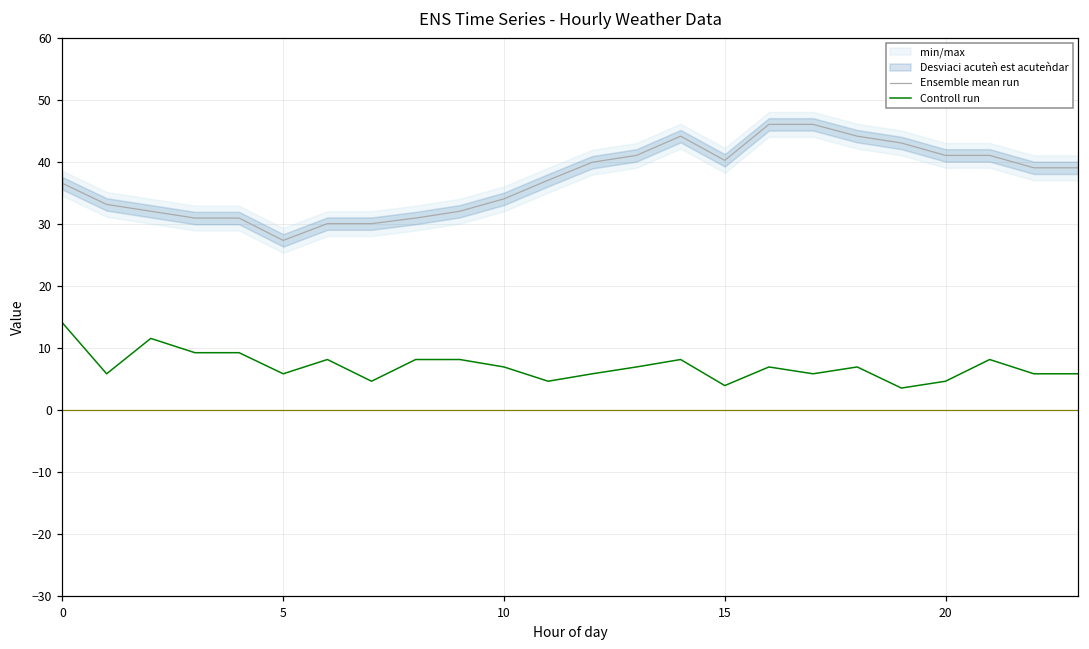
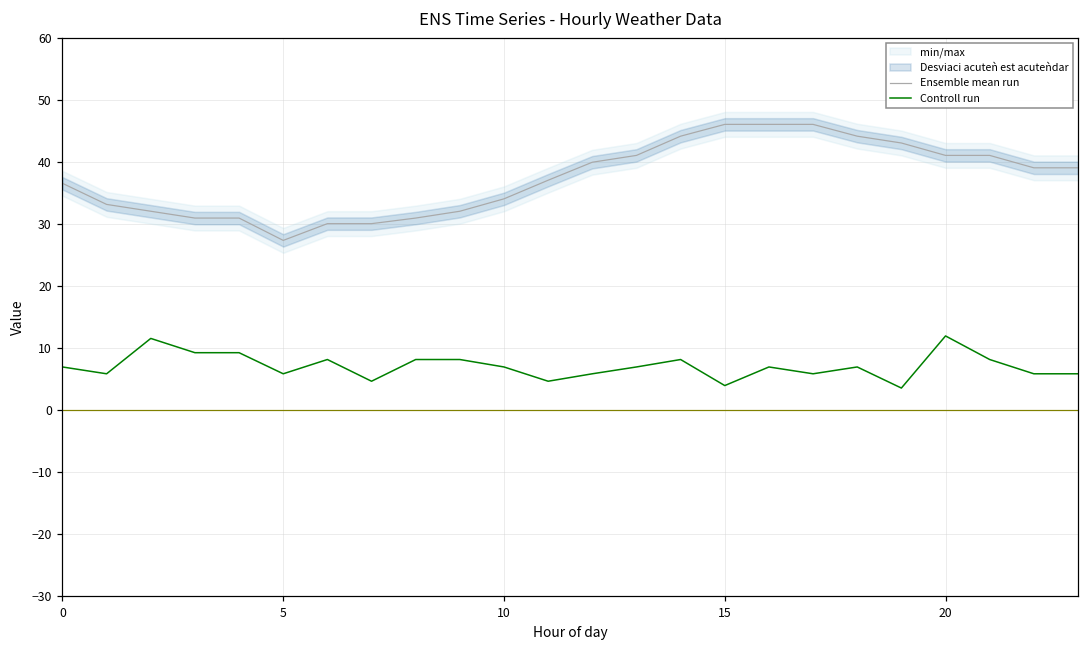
  {
    "Ensemble mean run": {
      "0": 37,
      "5": 27,
      "10": 34,
-     "15": 40,
+     "15": 46,
      "20": 41
    },
    "Controll run": {
-     "0": 14,
+     "0": 7,
      "5": 6,
      "10": 7,
      "15": 4,
-     "20": 5
+     "20": 12
    }
  }
